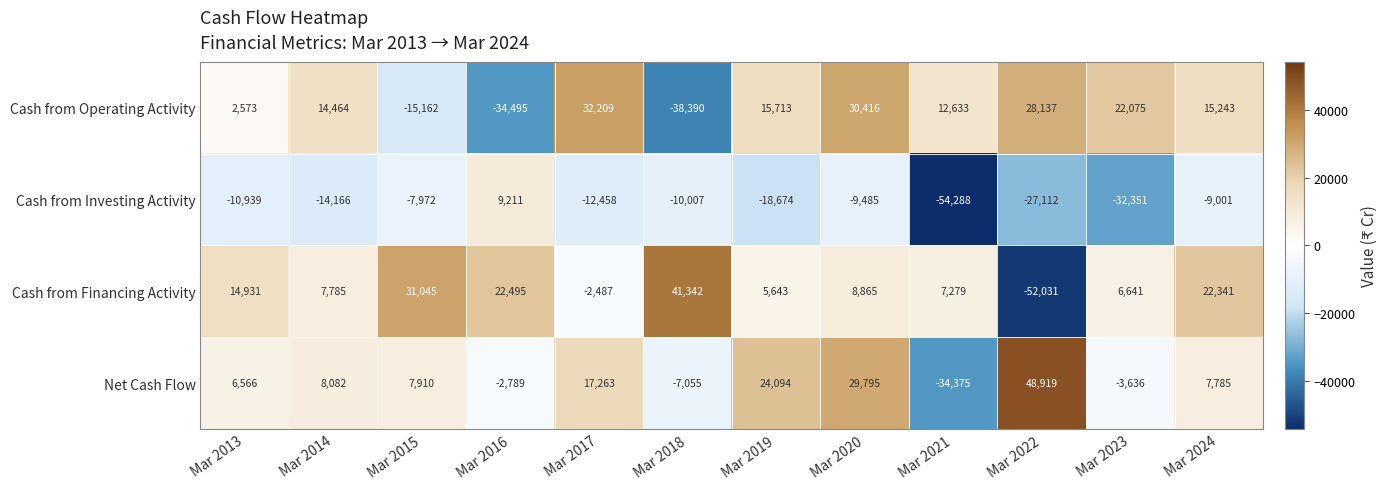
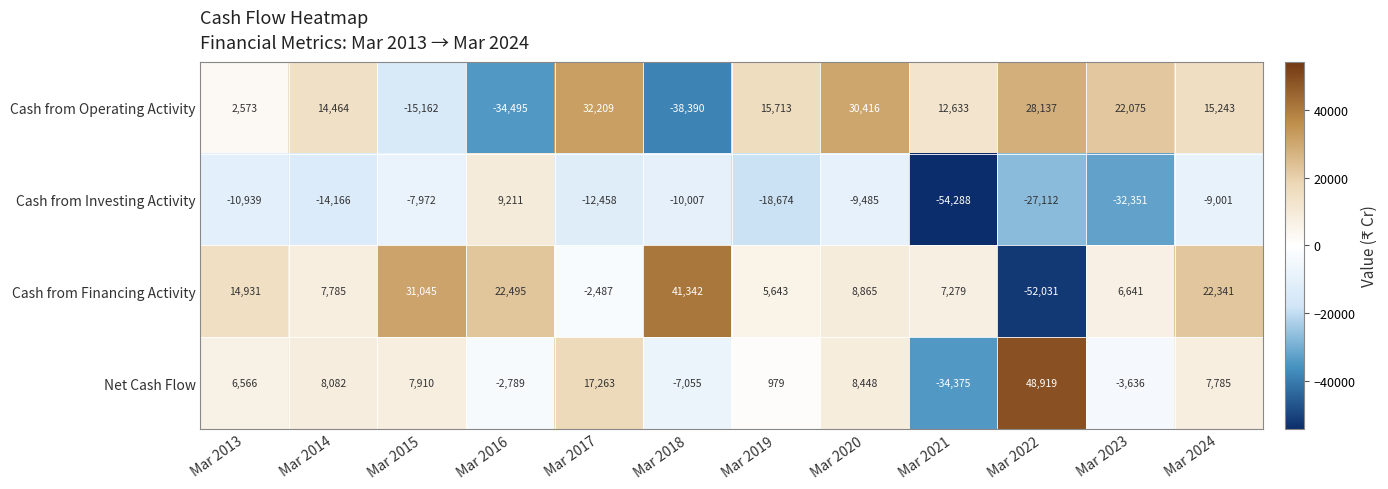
  {
    "Cash from Operating Activity": {
      "Mar 2013": "2,573",
      "Mar 2014": "14,464",
      "Mar 2015": "-15,162",
      "Mar 2016": "-34,495",
      "Mar 2017": "32,209",
      "Mar 2018": "-38,390",
      "Mar 2019": "15,713",
      "Mar 2020": "30,416",
      "Mar 2021": "12,633",
      "Mar 2022": "28,137",
      "Mar 2023": "22,075",
      "Mar 2024": "15,243"
    },
    "Cash from Investing Activity": {
      "Mar 2013": "-10,939",
      "Mar 2014": "-14,166",
      "Mar 2015": "-7,972",
      "Mar 2016": "9,211",
      "Mar 2017": "-12,458",
      "Mar 2018": "-10,007",
      "Mar 2019": "-18,674",
      "Mar 2020": "-9,485",
      "Mar 2021": "-54,288",
      "Mar 2022": "-27,112",
      "Mar 2023": "-32,351",
      "Mar 2024": "-9,001"
    },
    "Cash from Financing Activity": {
      "Mar 2013": "14,931",
      "Mar 2014": "7,785",
      "Mar 2015": "31,045",
      "Mar 2016": "22,495",
      "Mar 2017": "-2,487",
      "Mar 2018": "41,342",
      "Mar 2019": "5,643",
      "Mar 2020": "8,865",
      "Mar 2021": "7,279",
      "Mar 2022": "-52,031",
      "Mar 2023": "6,641",
      "Mar 2024": "22,341"
    },
    "Net Cash Flow": {
      "Mar 2013": "6,566",
      "Mar 2014": "8,082",
      "Mar 2015": "7,910",
      "Mar 2016": "-2,789",
      "Mar 2017": "17,263",
      "Mar 2018": "-7,055",
-     "Mar 2019": "24,094",
-     "Mar 2020": "29,795",
+     "Mar 2019": "979",
+     "Mar 2020": "8,448",
      "Mar 2021": "-34,375",
      "Mar 2022": "48,919",
      "Mar 2023": "-3,636",
      "Mar 2024": "7,785"
    }
  }
